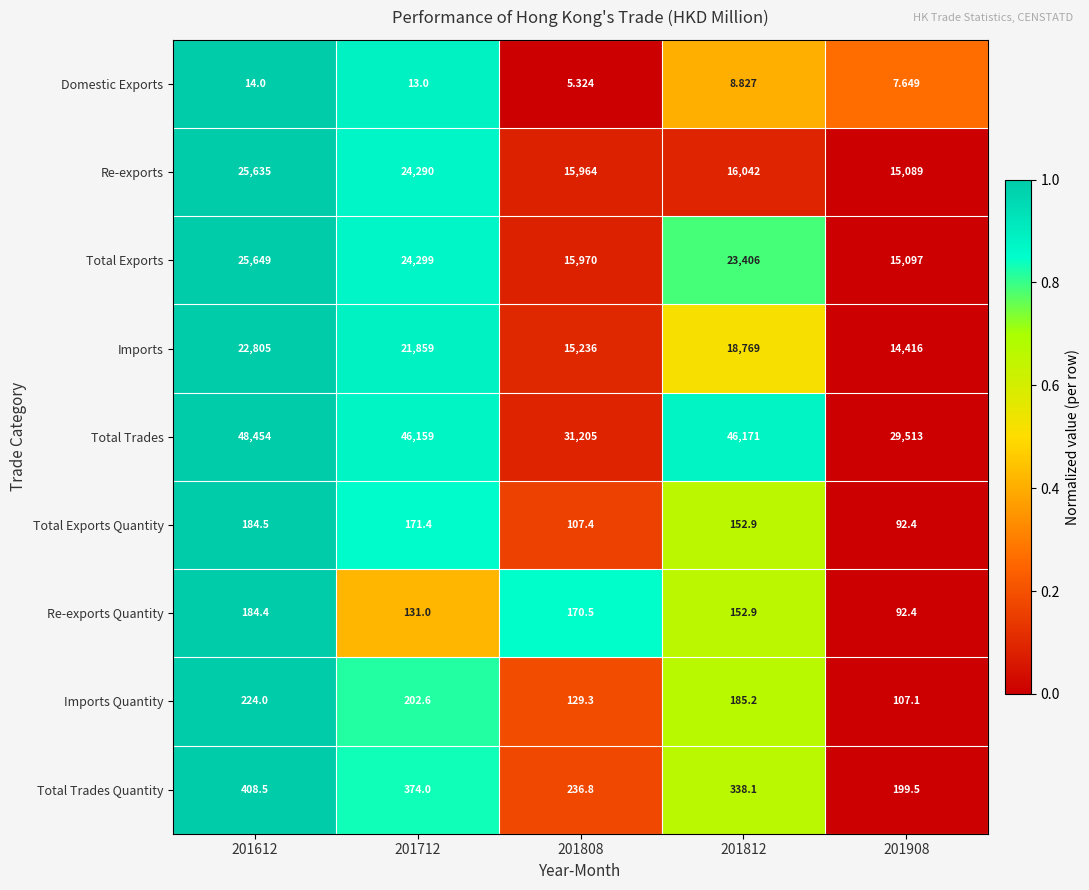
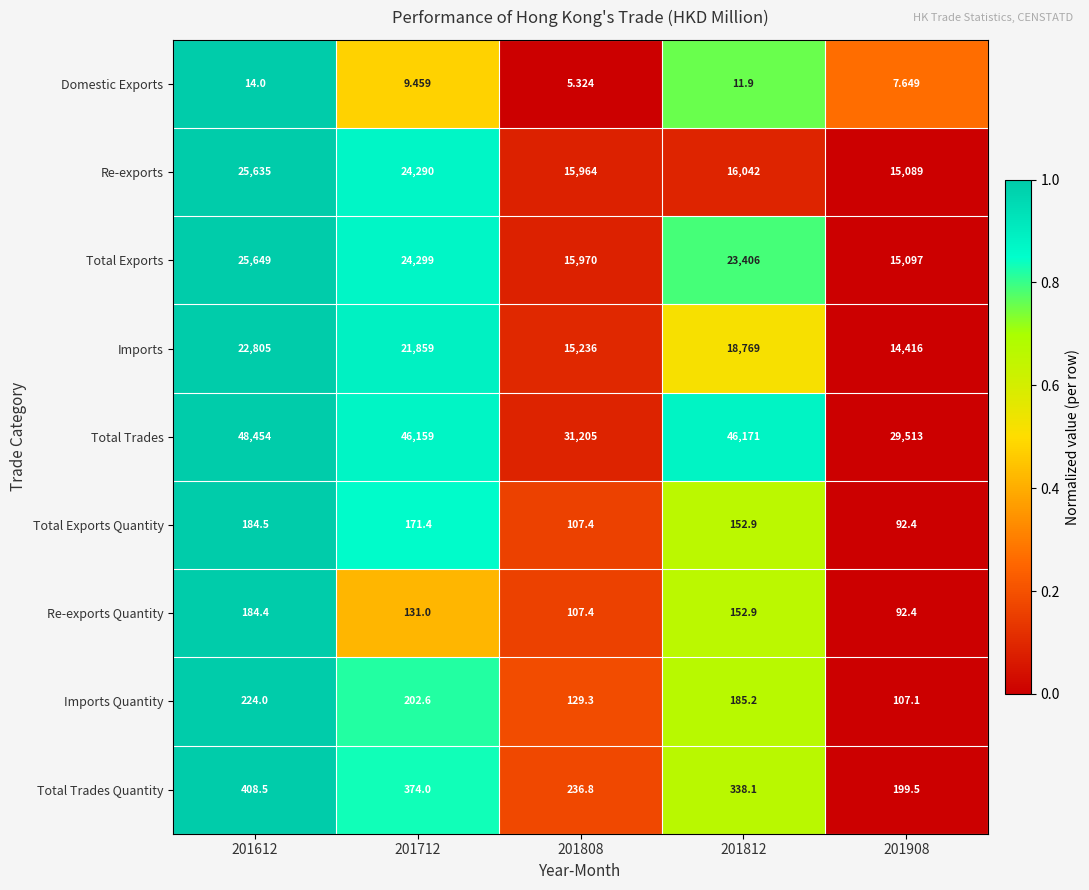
  {
    "Domestic Exports": {
      "201612": "14.0",
-     "201712": "13.0",
+     "201712": "9.459",
      "201808": "5.324",
-     "201812": "8.827",
+     "201812": "11.9",
      "201908": "7.649"
    },
    "Re-exports": {
      "201612": "25,635",
      "201712": "24,290",
      "201808": "15,964",
      "201812": "16,042",
      "201908": "15,089"
    },
    "Total Exports": {
      "201612": "25,649",
      "201712": "24,299",
      "201808": "15,970",
      "201812": "23,406",
      "201908": "15,097"
    },
    "Imports": {
      "201612": "22,805",
      "201712": "21,859",
      "201808": "15,236",
      "201812": "18,769",
      "201908": "14,416"
    },
    "Total Trades": {
      "201612": "48,454",
      "201712": "46,159",
      "201808": "31,205",
      "201812": "46,171",
      "201908": "29,513"
    },
    "Total Exports Quantity": {
      "201612": "184.5",
      "201712": "171.4",
      "201808": "107.4",
      "201812": "152.9",
      "201908": "92.4"
    },
    "Re-exports Quantity": {
      "201612": "184.4",
      "201712": "131.0",
-     "201808": "170.5",
+     "201808": "107.4",
      "201812": "152.9",
      "201908": "92.4"
    },
    "Imports Quantity": {
      "201612": "224.0",
      "201712": "202.6",
      "201808": "129.3",
      "201812": "185.2",
      "201908": "107.1"
    },
    "Total Trades Quantity": {
      "201612": "408.5",
      "201712": "374.0",
      "201808": "236.8",
      "201812": "338.1",
      "201908": "199.5"
    }
  }
